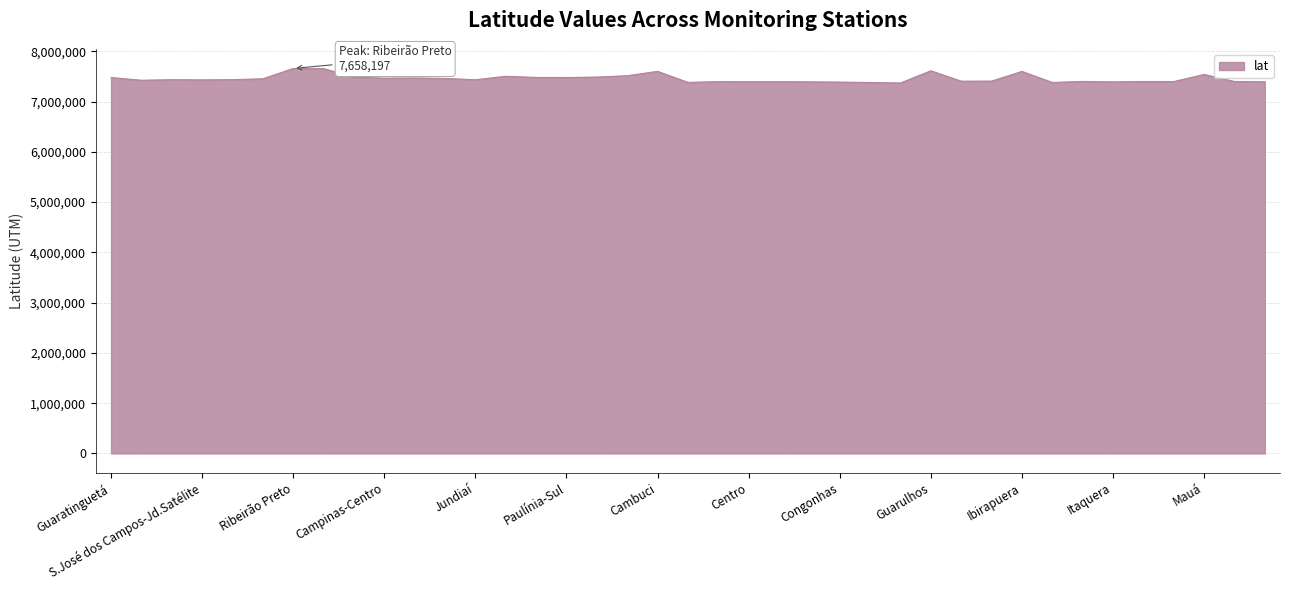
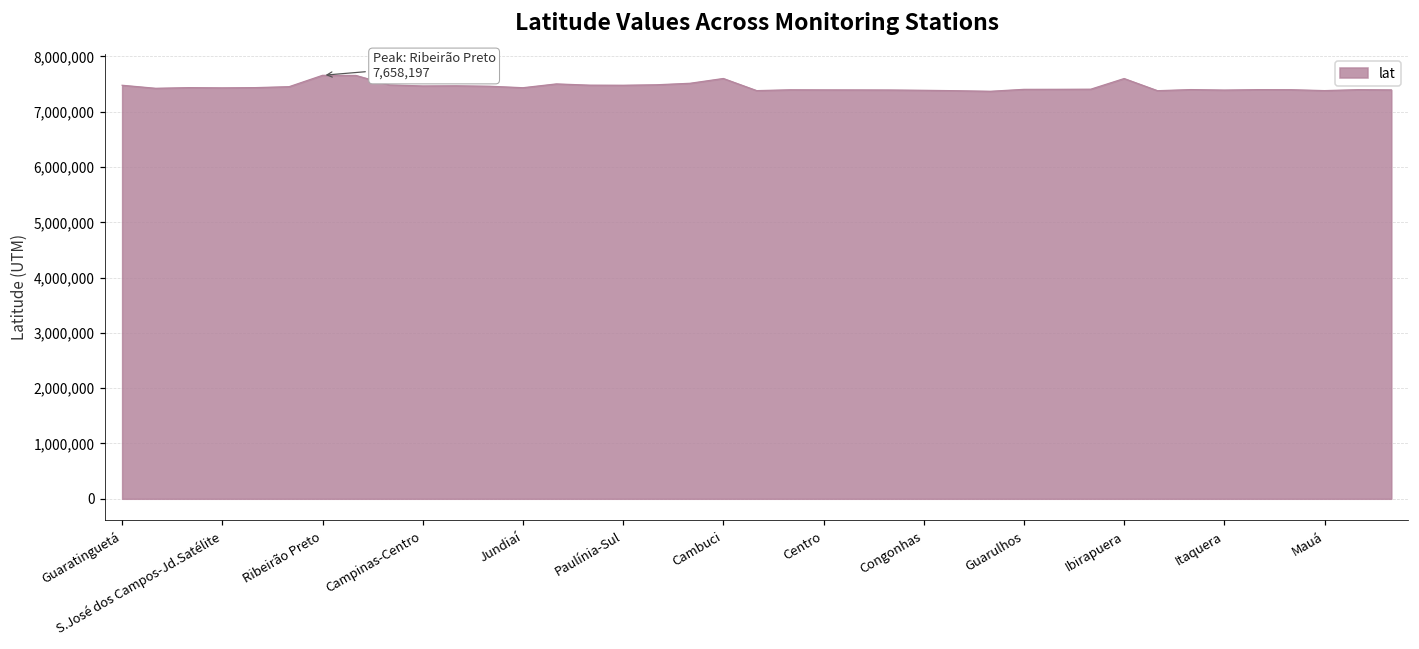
  {
    "Guaratinguetá": "7,500,000",
    "S.José dos Campos-Jd.Satélite": "7,400,000",
    "Ribeirão Preto": "7,700,000",
    "Campinas-Centro": "7,500,000",
    "Jundiaí": "7,400,000",
    "Paulínia-Sul": "7,500,000",
    "Cambuci": "7,600,000",
    "Centro": "7,400,000",
    "Congonhas": "7,400,000",
-   "Guarulhos": "7,600,000",
+   "Guarulhos": "7,400,000",
    "Ibirapuera": "7,600,000",
    "Itaquera": "7,400,000",
-   "Mauá": "7,500,000"
+   "Mauá": "7,400,000"
  }
